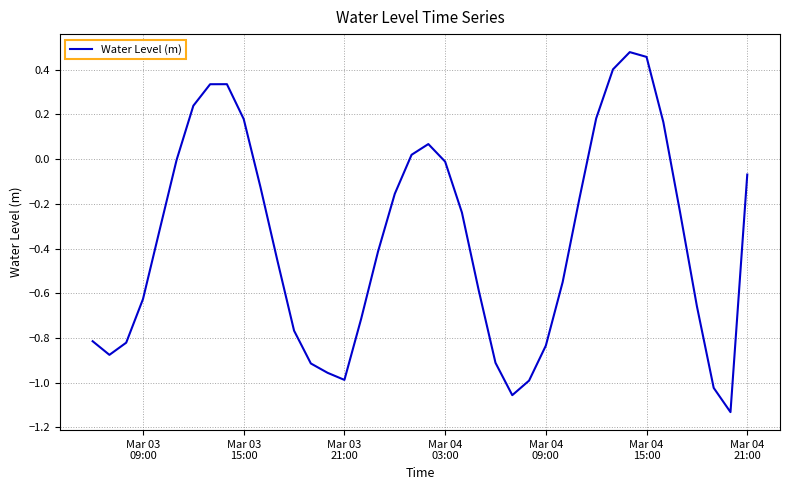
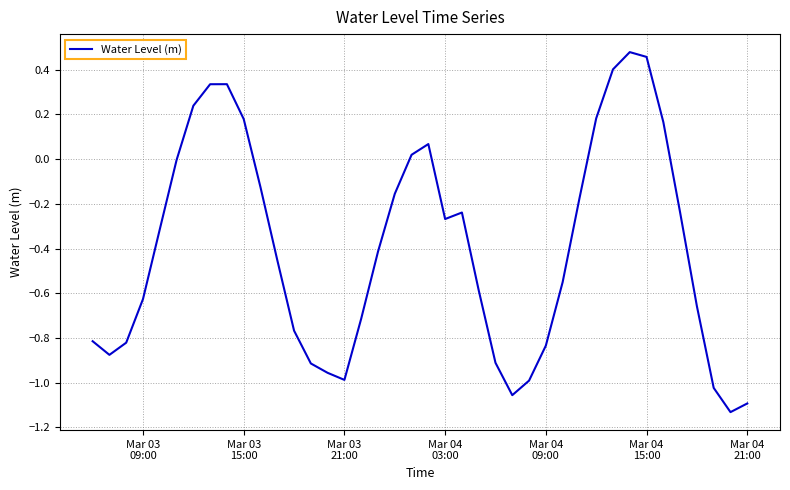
  {
    "Mar 03 09:00": -0.63,
    "Mar 03 15:00": 0.18,
    "Mar 03 21:00": -0.99,
-   "Mar 04 03:00": -0.01,
+   "Mar 04 03:00": -0.27,
    "Mar 04 09:00": -0.83,
    "Mar 04 15:00": 0.46,
-   "Mar 04 21:00": -0.07
+   "Mar 04 21:00": -1.09
  }
